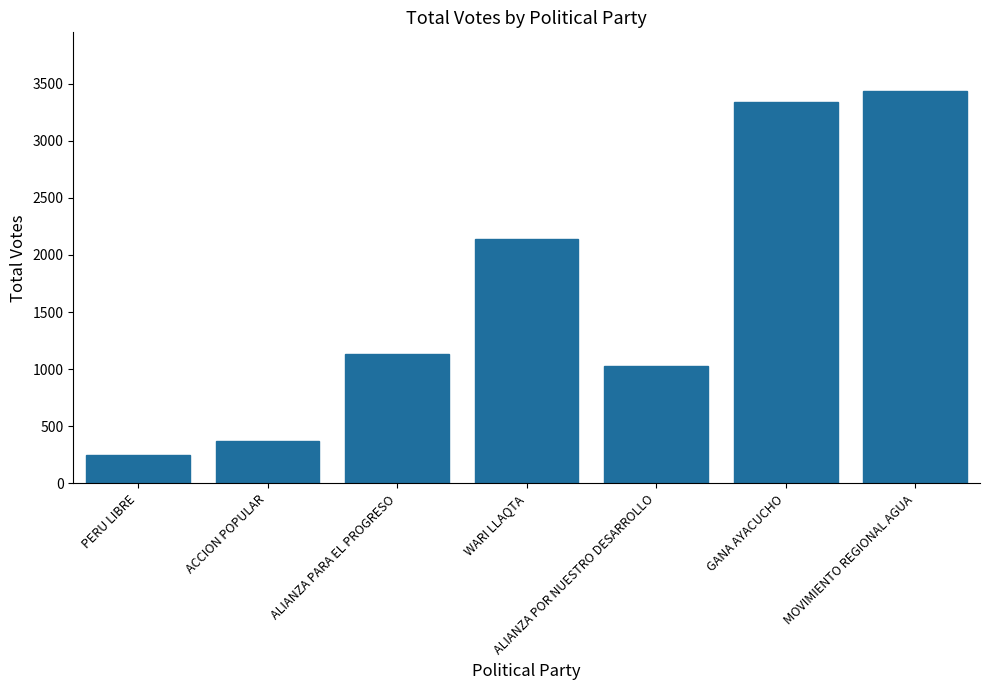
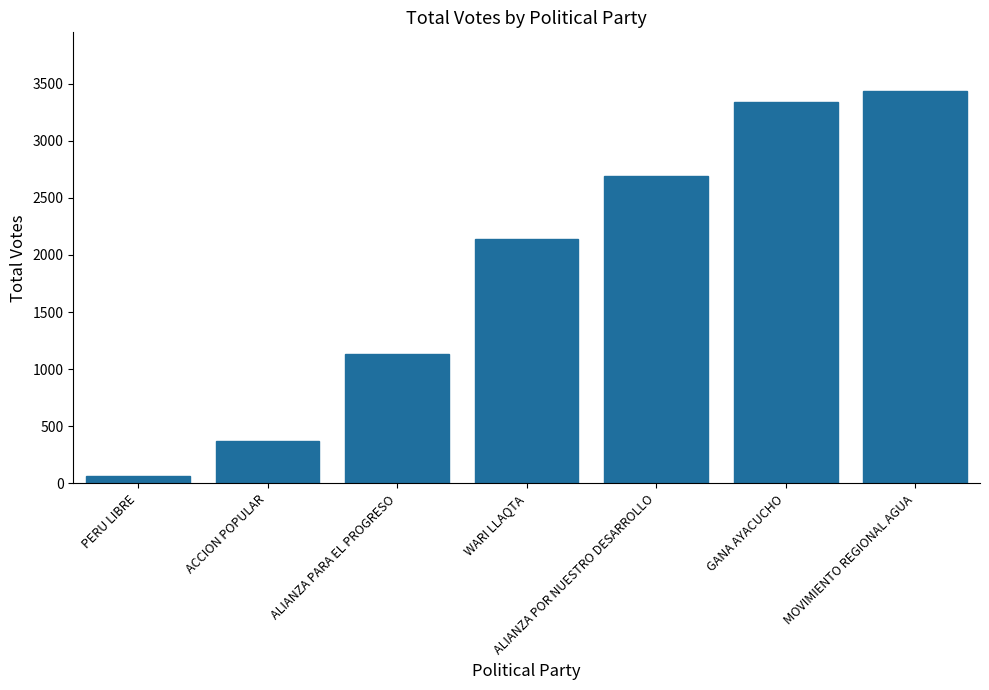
  {
-   "PERU LIBRE": 250,
+   "PERU LIBRE": 60,
    "ACCION POPULAR": 370,
    "ALIANZA PARA EL PROGRESO": 1130,
    "WARI LLAQTA": 2140,
-   "ALIANZA POR NUESTRO DESARROLLO": 1030,
+   "ALIANZA POR NUESTRO DESARROLLO": 2690,
    "GANA AYACUCHO": 3340,
    "MOVIMIENTO REGIONAL AGUA": 3430
  }
